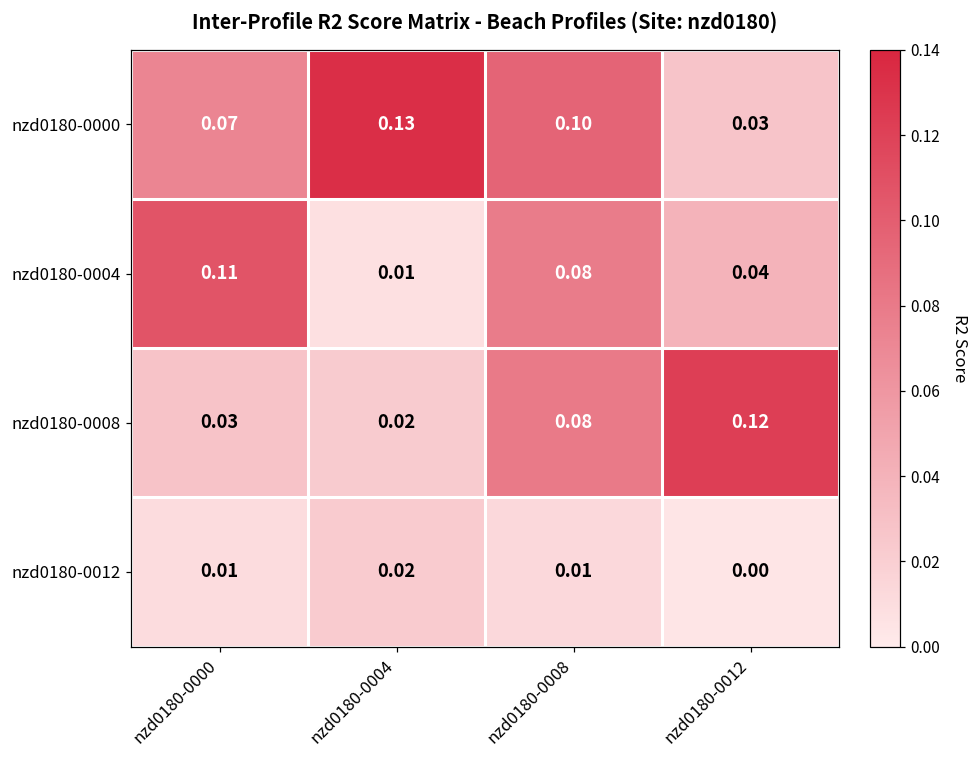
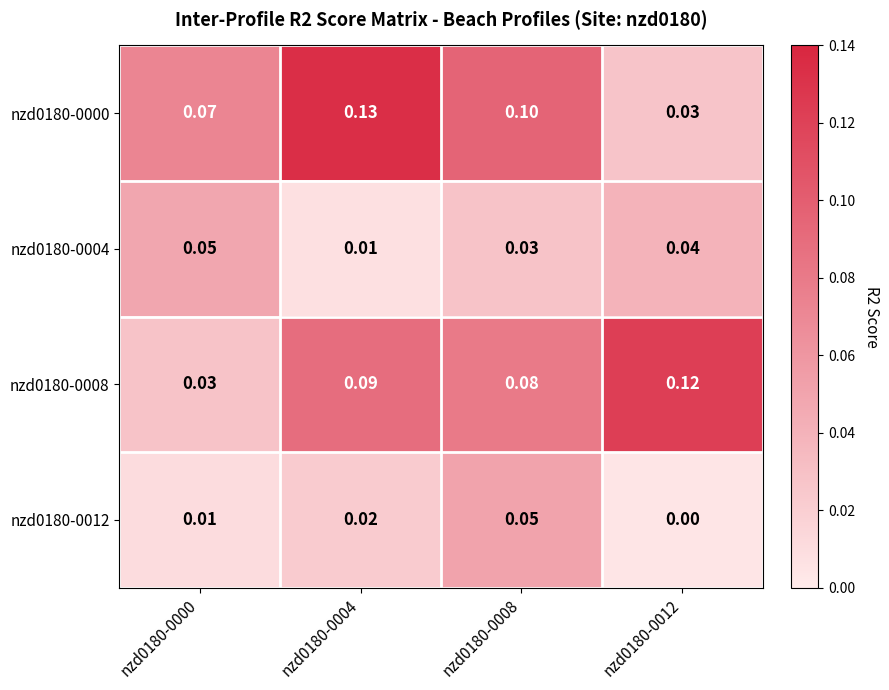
  {
    "nzd0180-0000": {
      "nzd0180-0000": 0.07,
      "nzd0180-0004": 0.13,
      "nzd0180-0008": 0.10,
      "nzd0180-0012": 0.03
    },
    "nzd0180-0004": {
-     "nzd0180-0000": 0.11,
+     "nzd0180-0000": 0.05,
      "nzd0180-0004": 0.01,
-     "nzd0180-0008": 0.08,
+     "nzd0180-0008": 0.03,
      "nzd0180-0012": 0.04
    },
    "nzd0180-0008": {
      "nzd0180-0000": 0.03,
-     "nzd0180-0004": 0.02,
+     "nzd0180-0004": 0.09,
      "nzd0180-0008": 0.08,
      "nzd0180-0012": 0.12
    },
    "nzd0180-0012": {
      "nzd0180-0000": 0.01,
      "nzd0180-0004": 0.02,
-     "nzd0180-0008": 0.01,
+     "nzd0180-0008": 0.05,
      "nzd0180-0012": 0.00
    }
  }
